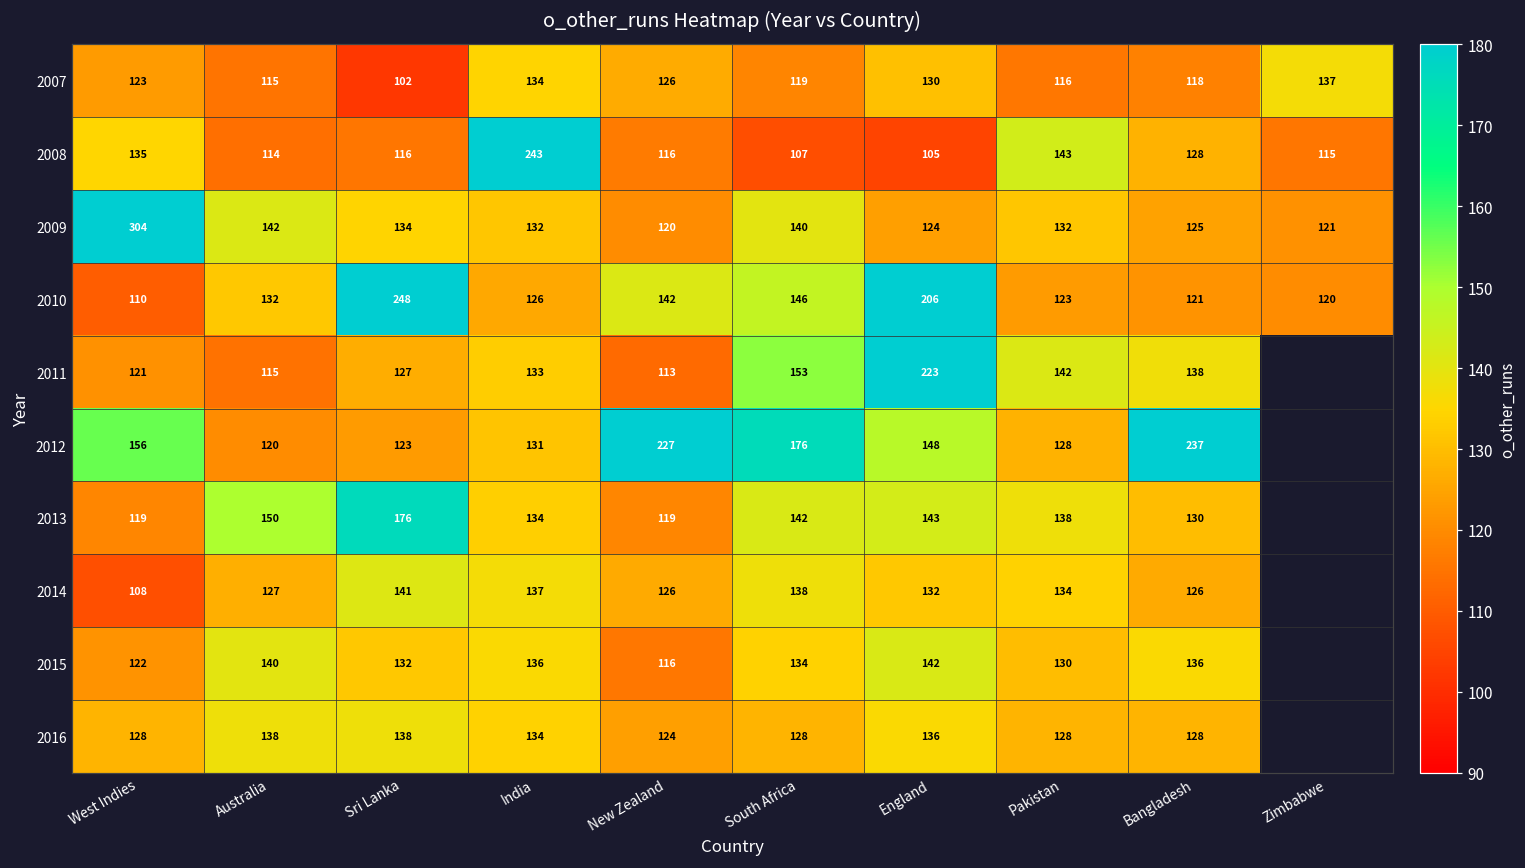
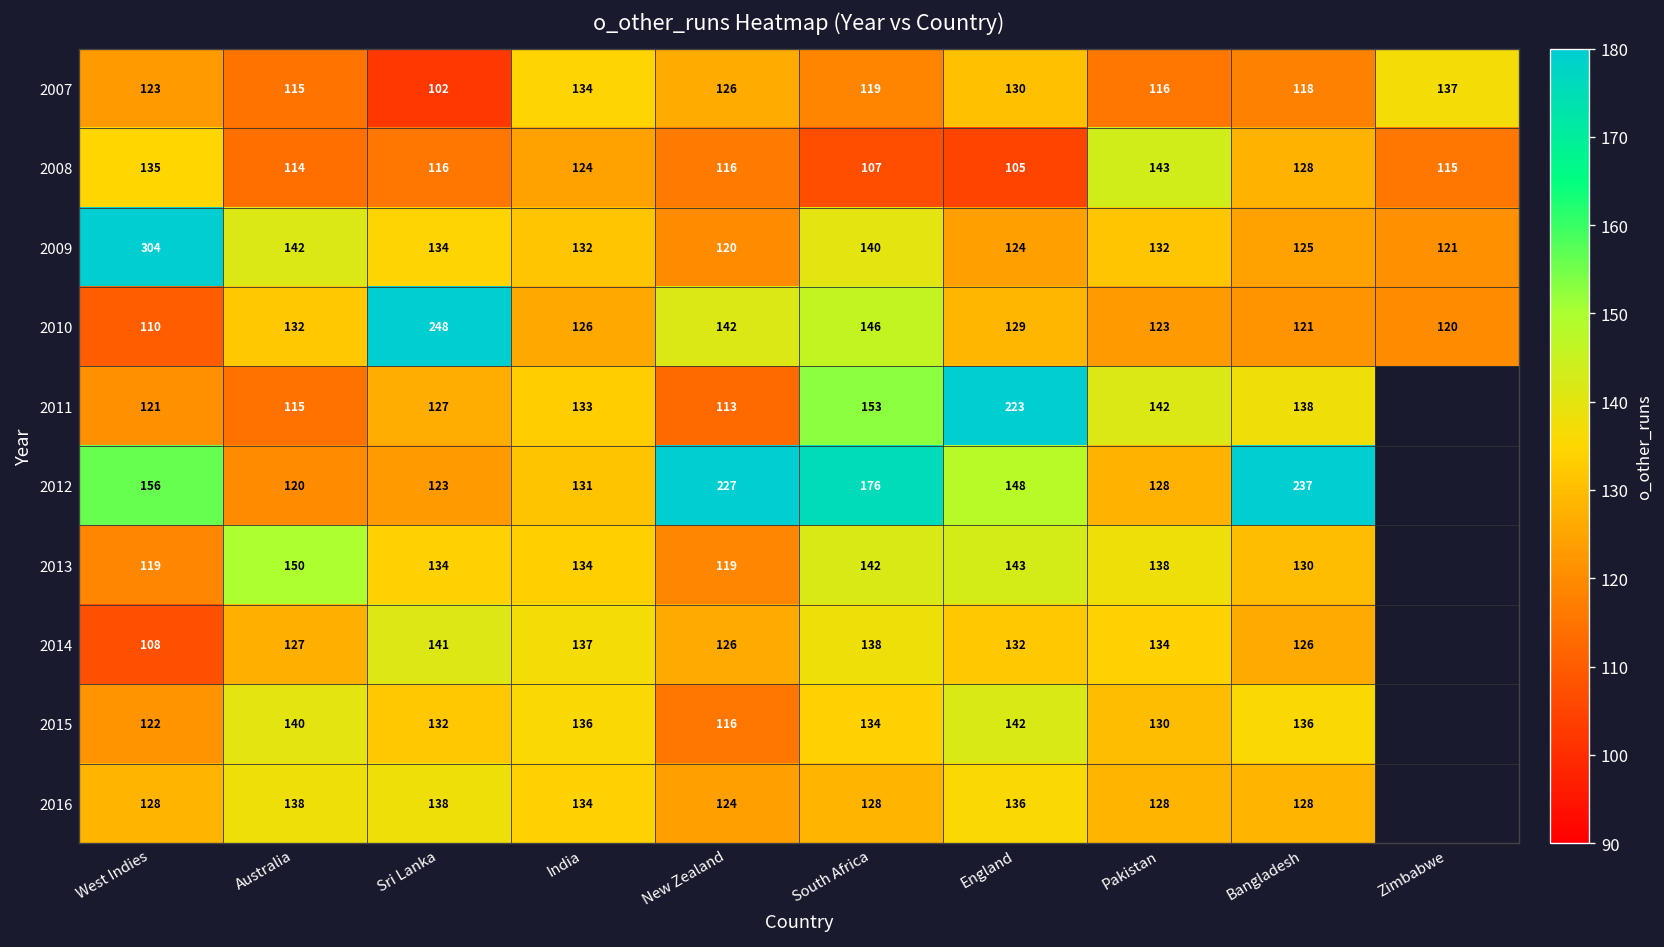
  {
    "2007": {
      "West Indies": 123,
      "Australia": 115,
      "Sri Lanka": 102,
      "India": 134,
      "New Zealand": 126,
      "South Africa": 119,
      "England": 130,
      "Pakistan": 116,
      "Bangladesh": 118,
      "Zimbabwe": 137
    },
    "2008": {
      "West Indies": 135,
      "Australia": 114,
      "Sri Lanka": 116,
-     "India": 243,
+     "India": 124,
      "New Zealand": 116,
      "South Africa": 107,
      "England": 105,
      "Pakistan": 143,
      "Bangladesh": 128,
      "Zimbabwe": 115
    },
    "2009": {
      "West Indies": 304,
      "Australia": 142,
      "Sri Lanka": 134,
      "India": 132,
      "New Zealand": 120,
      "South Africa": 140,
      "England": 124,
      "Pakistan": 132,
      "Bangladesh": 125,
      "Zimbabwe": 121
    },
    "2010": {
      "West Indies": 110,
      "Australia": 132,
      "Sri Lanka": 248,
      "India": 126,
      "New Zealand": 142,
      "South Africa": 146,
-     "England": 206,
+     "England": 129,
      "Pakistan": 123,
      "Bangladesh": 121,
      "Zimbabwe": 120
    },
    "2011": {
      "West Indies": 121,
      "Australia": 115,
      "Sri Lanka": 127,
      "India": 133,
      "New Zealand": 113,
      "South Africa": 153,
      "England": 223,
      "Pakistan": 142,
      "Bangladesh": 138
    },
    "2012": {
      "West Indies": 156,
      "Australia": 120,
      "Sri Lanka": 123,
      "India": 131,
      "New Zealand": 227,
      "South Africa": 176,
      "England": 148,
      "Pakistan": 128,
      "Bangladesh": 237
    },
    "2013": {
      "West Indies": 119,
      "Australia": 150,
-     "Sri Lanka": 176,
+     "Sri Lanka": 134,
      "India": 134,
      "New Zealand": 119,
      "South Africa": 142,
      "England": 143,
      "Pakistan": 138,
      "Bangladesh": 130
    },
    "2014": {
      "West Indies": 108,
      "Australia": 127,
      "Sri Lanka": 141,
      "India": 137,
      "New Zealand": 126,
      "South Africa": 138,
      "England": 132,
      "Pakistan": 134,
      "Bangladesh": 126
    },
    "2015": {
      "West Indies": 122,
      "Australia": 140,
      "Sri Lanka": 132,
      "India": 136,
      "New Zealand": 116,
      "South Africa": 134,
      "England": 142,
      "Pakistan": 130,
      "Bangladesh": 136
    },
    "2016": {
      "West Indies": 128,
      "Australia": 138,
      "Sri Lanka": 138,
      "India": 134,
      "New Zealand": 124,
      "South Africa": 128,
      "England": 136,
      "Pakistan": 128,
      "Bangladesh": 128
    }
  }
